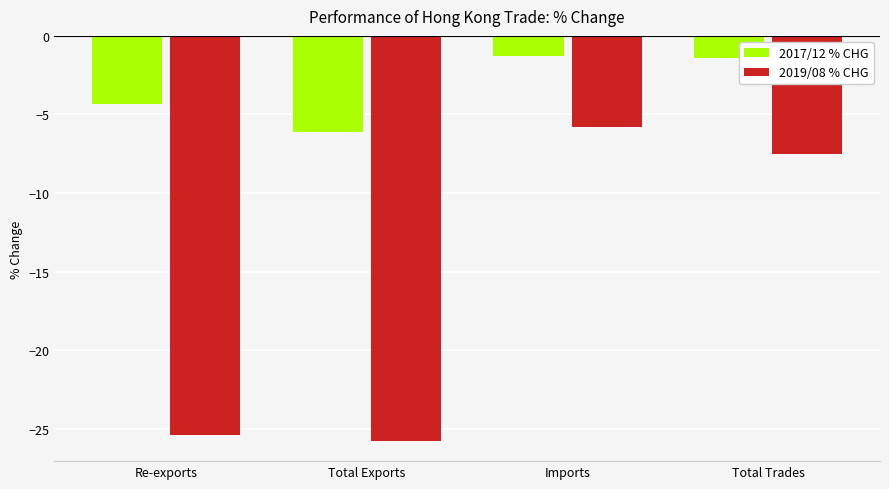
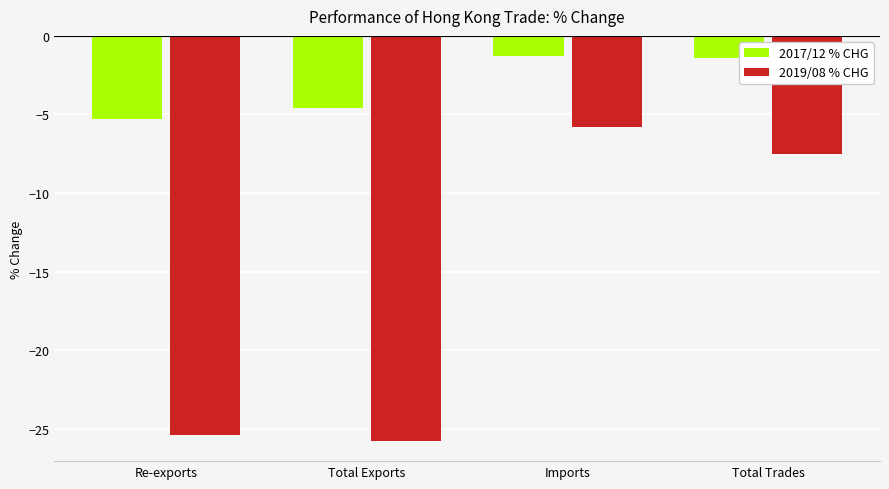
  {
    "2017/12 % CHG": {
-     "Re-exports": -4.3,
-     "Total Exports": -6.1,
+     "Re-exports": -5.3,
+     "Total Exports": -4.6,
      "Imports": -1.3,
      "Total Trades": -1.4
    },
    "2019/08 % CHG": {
      "Re-exports": -25.4,
      "Total Exports": -25.8,
      "Imports": -5.8,
      "Total Trades": -7.5
    }
  }
